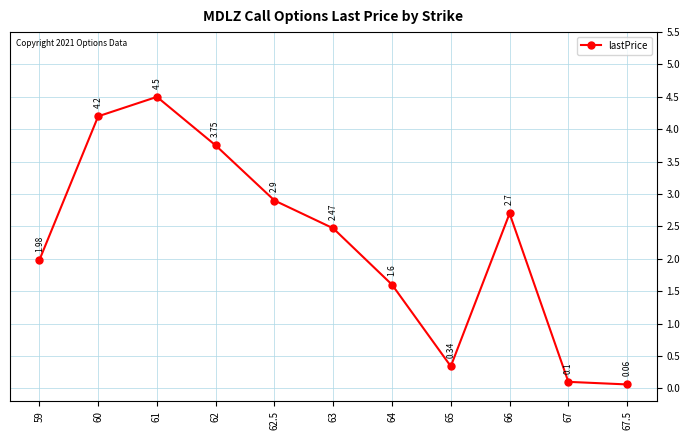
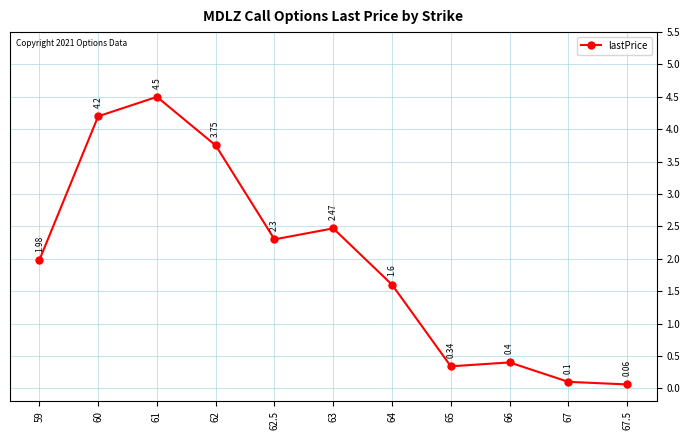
  {
    "59": 1.98,
    "60": 4.2,
    "61": 4.5,
    "62": 3.75,
-   "62.5": 2.9,
+   "62.5": 2.3,
    "63": 2.47,
    "64": 1.6,
    "65": 0.34,
-   "66": 2.7,
+   "66": 0.4,
    "67": 0.1,
    "67.5": 0.06
  }
